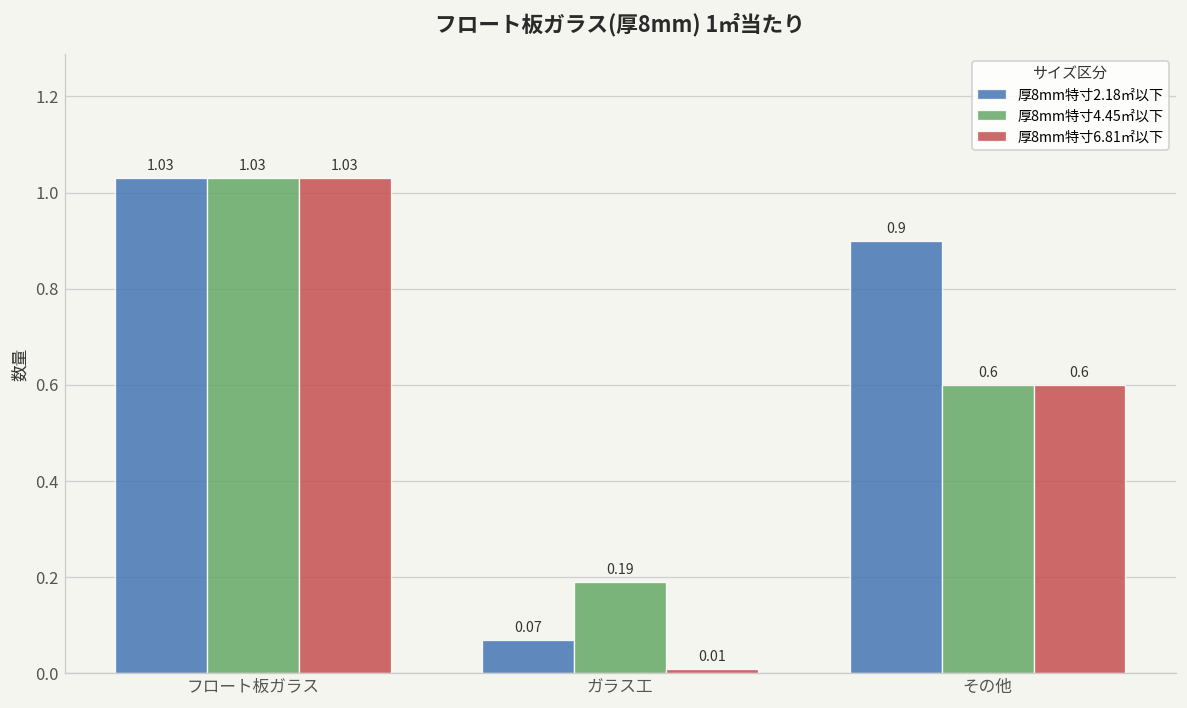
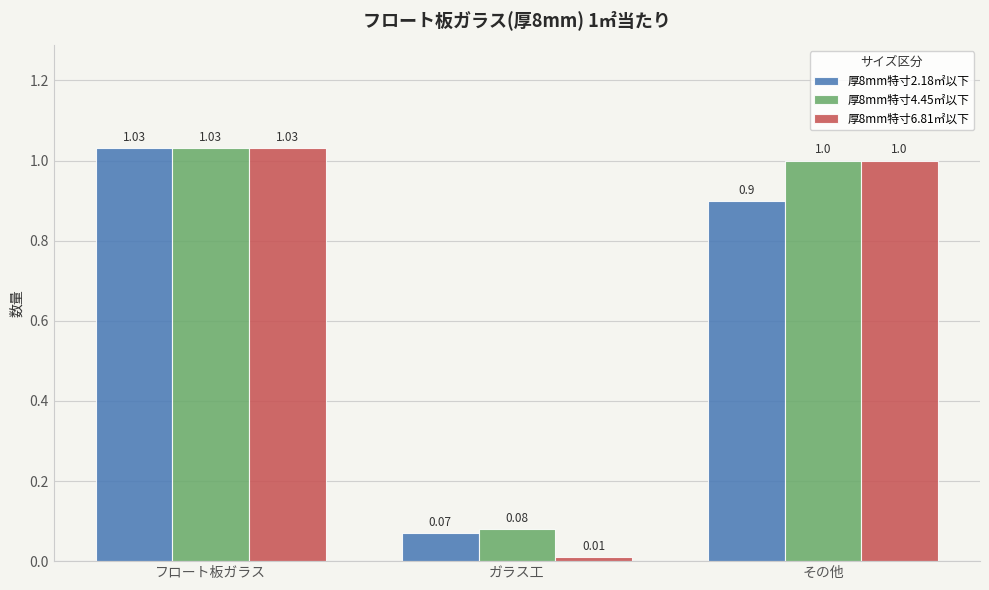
  {
    "厚8mm特寸2.18㎡以下": {
      "フロート板ガラス": 1.03,
      "ガラス工": 0.07,
      "その他": 0.9
    },
    "厚8mm特寸4.45㎡以下": {
      "フロート板ガラス": 1.03,
-     "ガラス工": 0.19,
-     "その他": 0.6
+     "ガラス工": 0.08,
+     "その他": 1.0
    },
    "厚8mm特寸6.81㎡以下": {
      "フロート板ガラス": 1.03,
      "ガラス工": 0.01,
-     "その他": 0.6
+     "その他": 1.0
    }
  }
